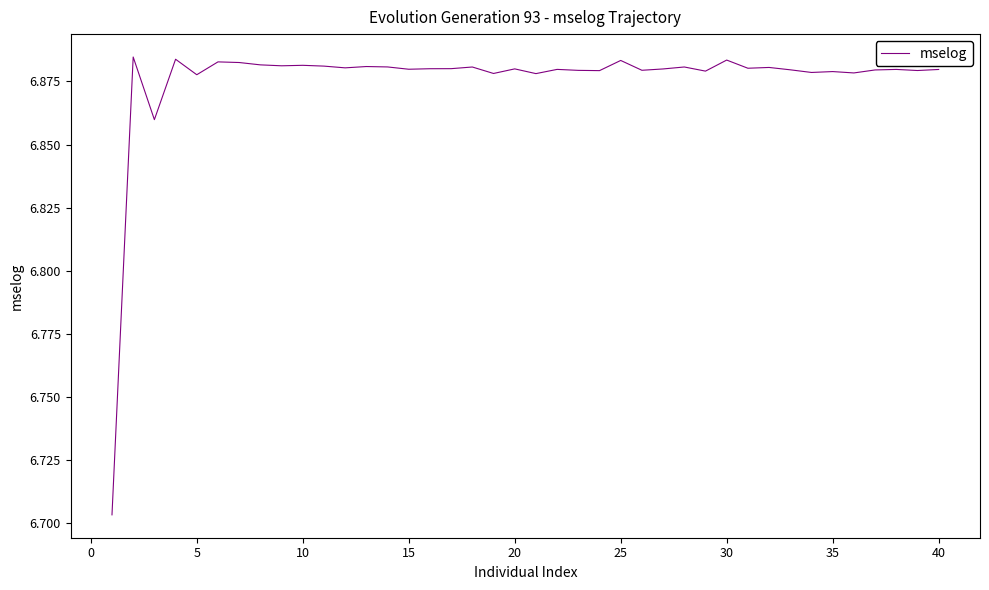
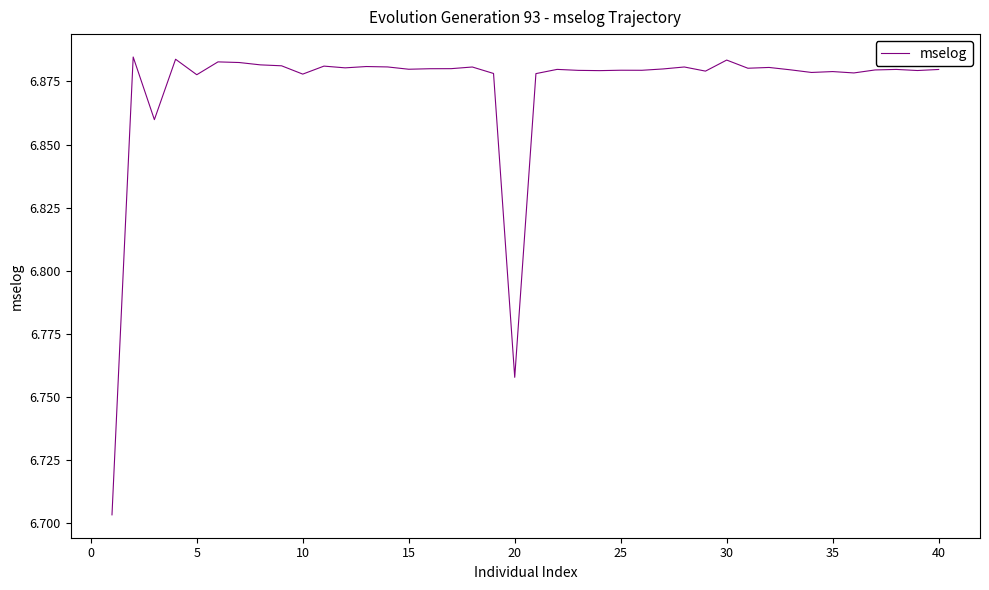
  {
    "5": 6.878,
-   "10": 6.881,
+   "10": 6.878,
    "15": 6.880,
-   "20": 6.880,
-   "25": 6.883,
+   "20": 6.758,
+   "25": 6.879,
    "30": 6.883,
    "35": 6.879,
    "40": 6.880
  }
